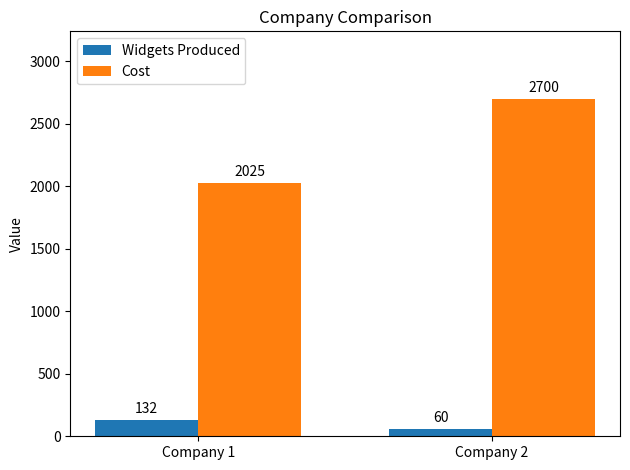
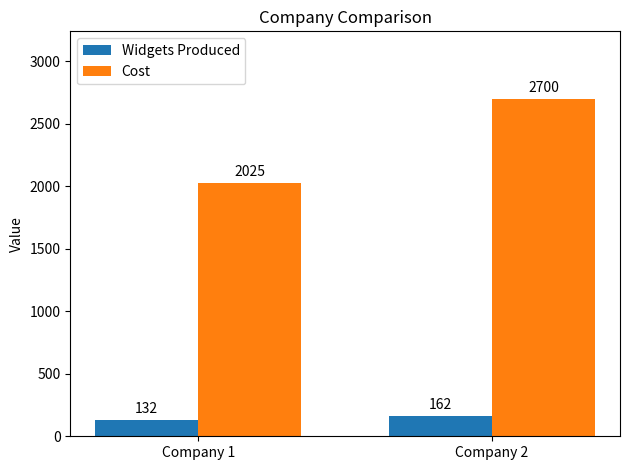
  {
    "Widgets Produced": {
      "Company 1": 132,
-     "Company 2": 60
+     "Company 2": 162
    },
    "Cost": {
      "Company 1": 2025,
      "Company 2": 2700
    }
  }
